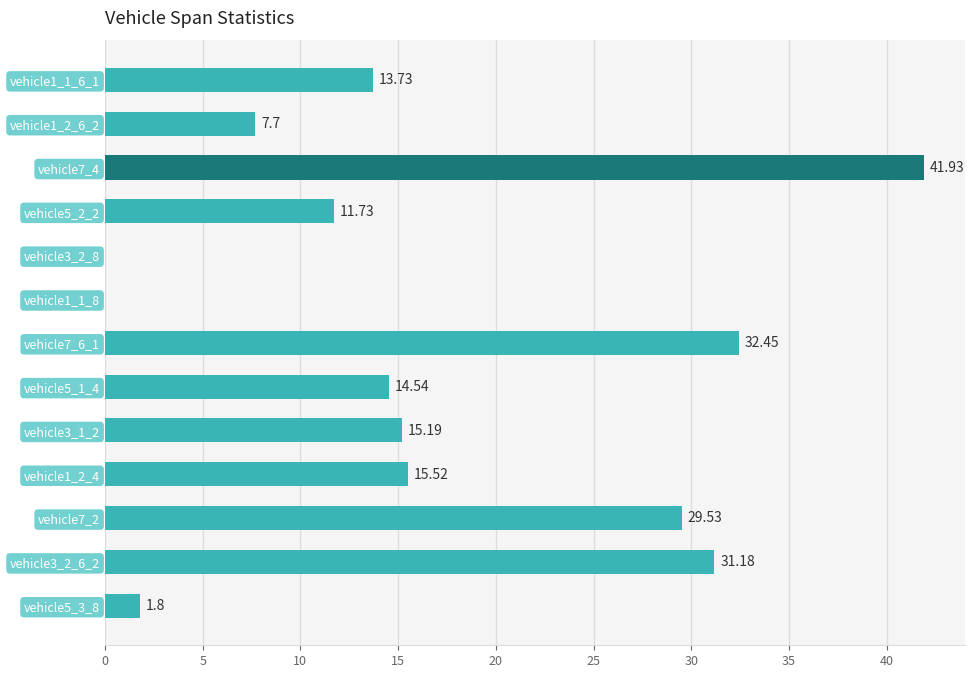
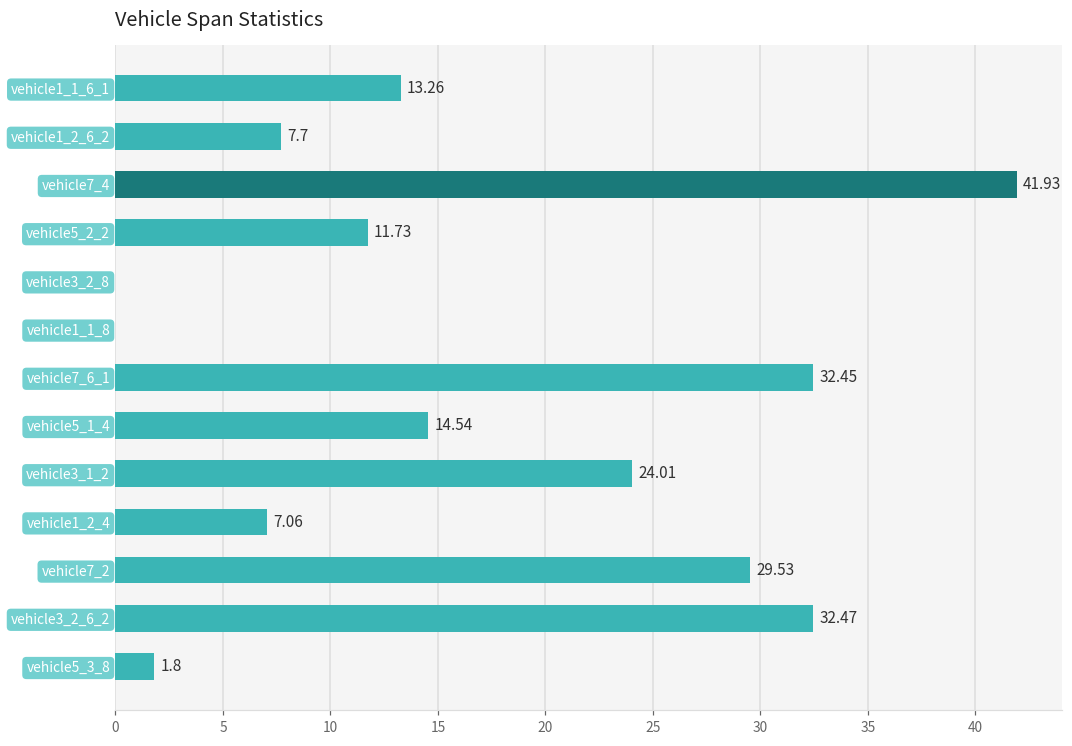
  {
-   "vehicle1_1_6_1": 13.73,
+   "vehicle1_1_6_1": 13.26,
    "vehicle1_2_6_2": 7.7,
    "vehicle7_4": 41.93,
    "vehicle5_2_2": 11.73,
    "vehicle7_6_1": 32.45,
    "vehicle5_1_4": 14.54,
-   "vehicle3_1_2": 15.19,
-   "vehicle1_2_4": 15.52,
+   "vehicle3_1_2": 24.01,
+   "vehicle1_2_4": 7.06,
    "vehicle7_2": 29.53,
-   "vehicle3_2_6_2": 31.18,
+   "vehicle3_2_6_2": 32.47,
    "vehicle5_3_8": 1.8
  }
